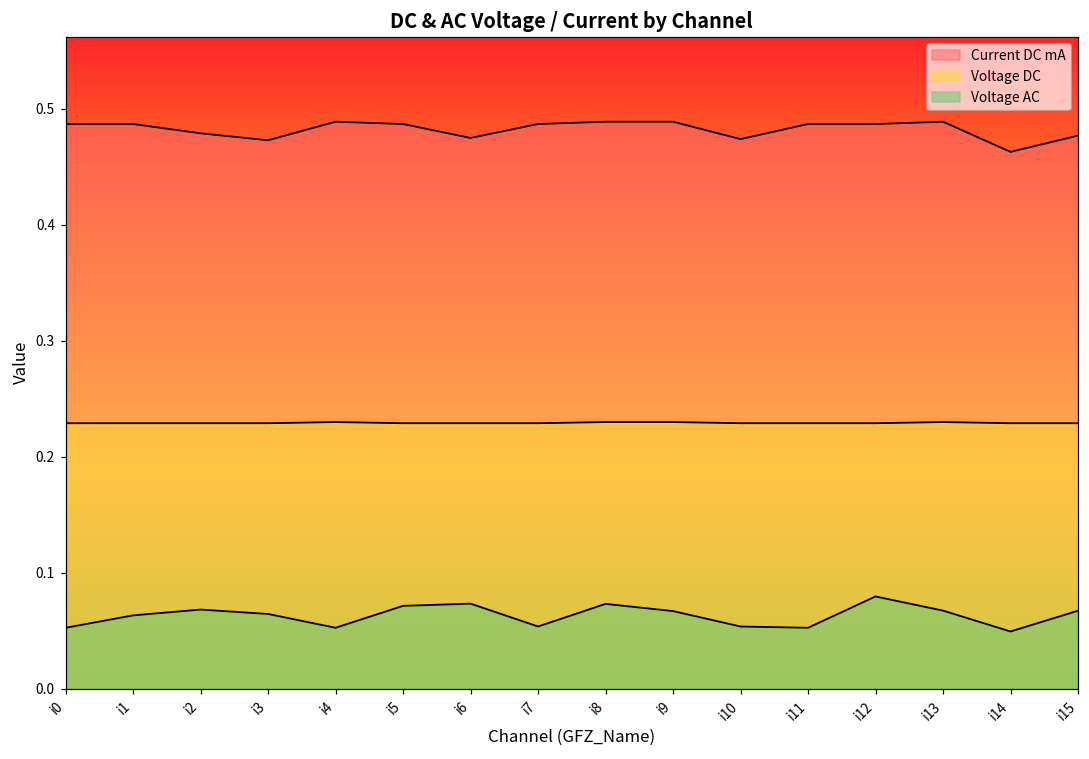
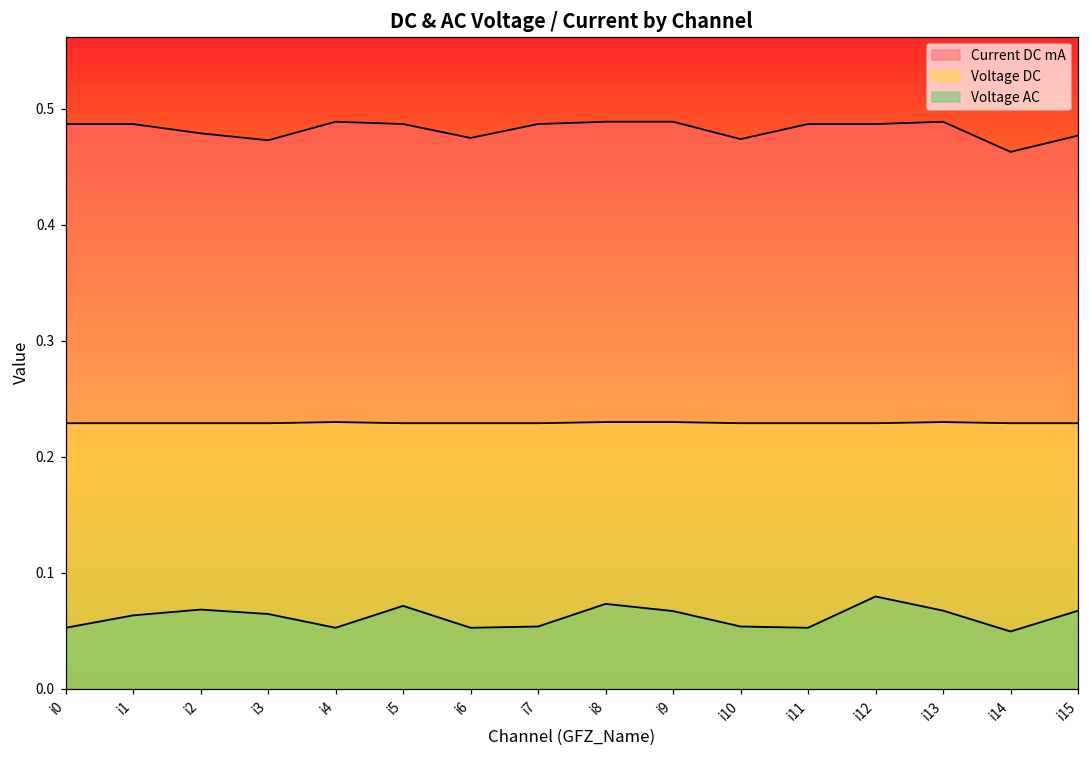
  {
    "Current DC mA": {
      "i0": 0.487,
      "i1": 0.487,
      "i2": 0.479,
      "i3": 0.473,
      "i4": 0.489,
      "i5": 0.487,
      "i6": 0.475,
      "i7": 0.487,
      "i8": 0.489,
      "i9": 0.489,
      "i10": 0.474,
      "i11": 0.487,
      "i12": 0.487,
      "i13": 0.489,
      "i14": 0.463,
      "i15": 0.477
    },
    "Voltage DC": {
      "i0": 0.229,
      "i1": 0.229,
      "i2": 0.229,
      "i3": 0.229,
      "i4": 0.230,
      "i5": 0.229,
      "i6": 0.229,
      "i7": 0.229,
      "i8": 0.230,
      "i9": 0.230,
      "i10": 0.229,
      "i11": 0.229,
      "i12": 0.229,
      "i13": 0.230,
      "i14": 0.229,
      "i15": 0.229
    },
    "Voltage AC": {
      "i0": 0.053,
      "i1": 0.063,
      "i2": 0.068,
      "i3": 0.065,
      "i4": 0.053,
      "i5": 0.072,
-     "i6": 0.073,
+     "i6": 0.053,
      "i7": 0.054,
      "i8": 0.073,
      "i9": 0.067,
      "i10": 0.054,
      "i11": 0.053,
      "i12": 0.080,
      "i13": 0.067,
      "i14": 0.049,
      "i15": 0.067
    }
  }
